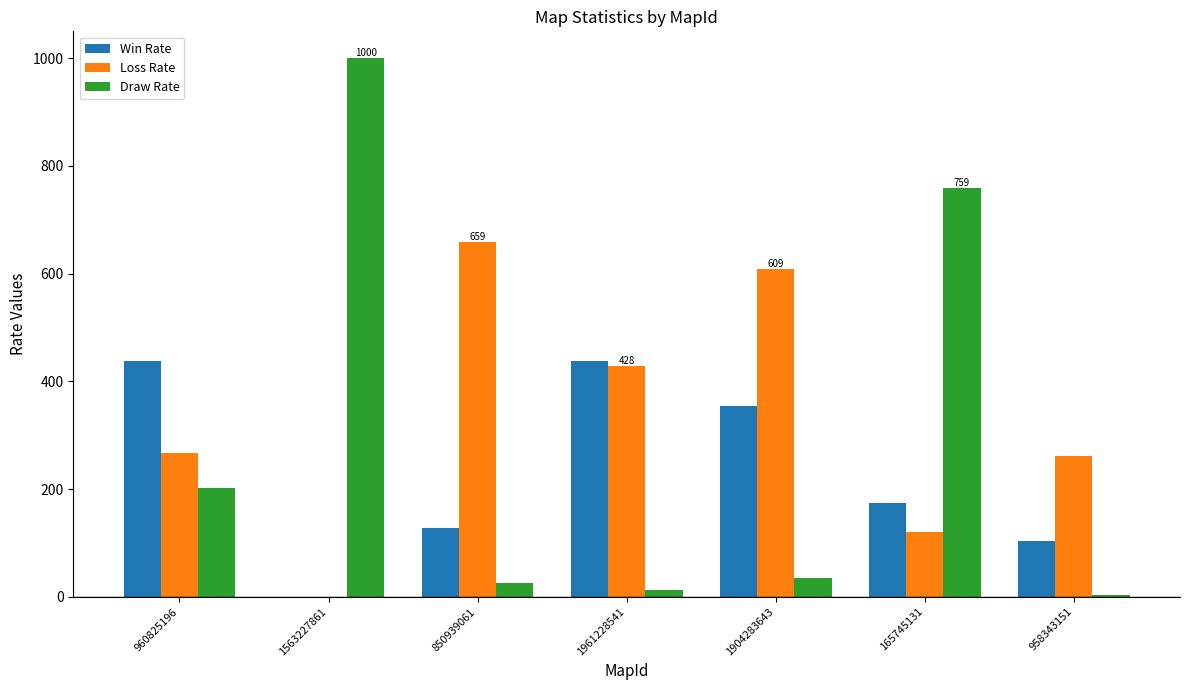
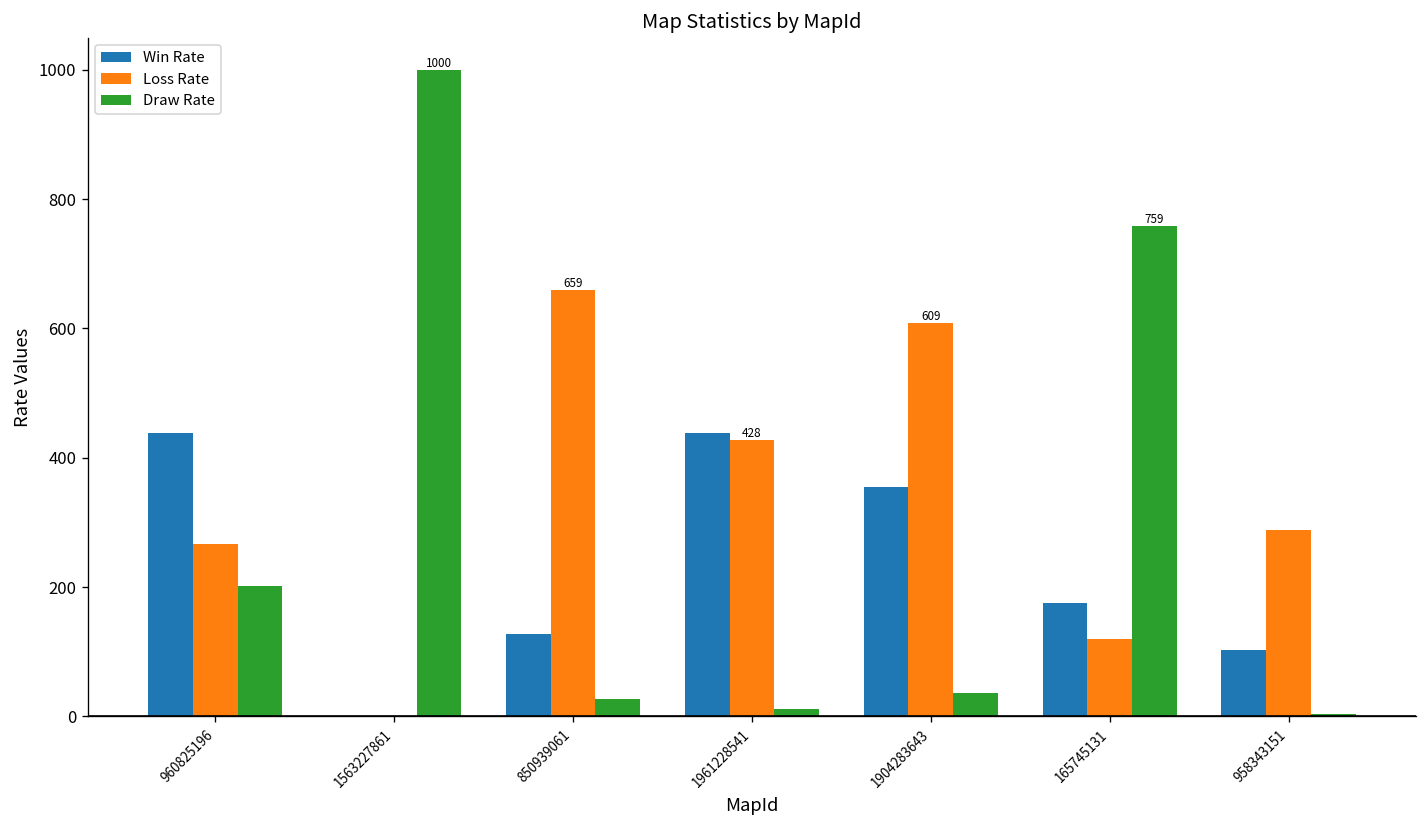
  {
    "Win Rate": {
      "960825196": 440,
      "1563227861": 0,
      "850939061": 130,
      "1961228541": 440,
      "1904283643": 360,
      "165745131": 180,
      "958343151": 100
    },
    "Loss Rate": {
      "960825196": 270,
      "1563227861": 0,
      "165745131": 120,
-     "958343151": 260
+     "958343151": 290
    },
    "Draw Rate": {
      "1563227861": 1000,
      "165745131": 759
    }
  }
